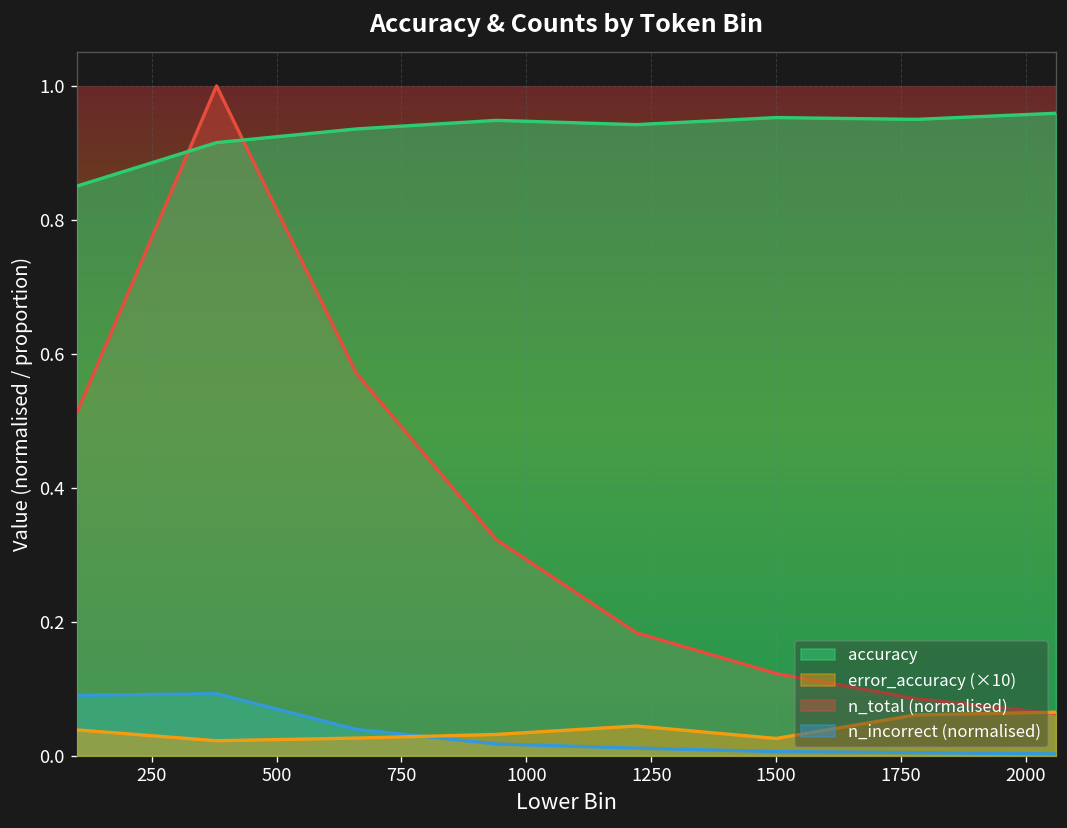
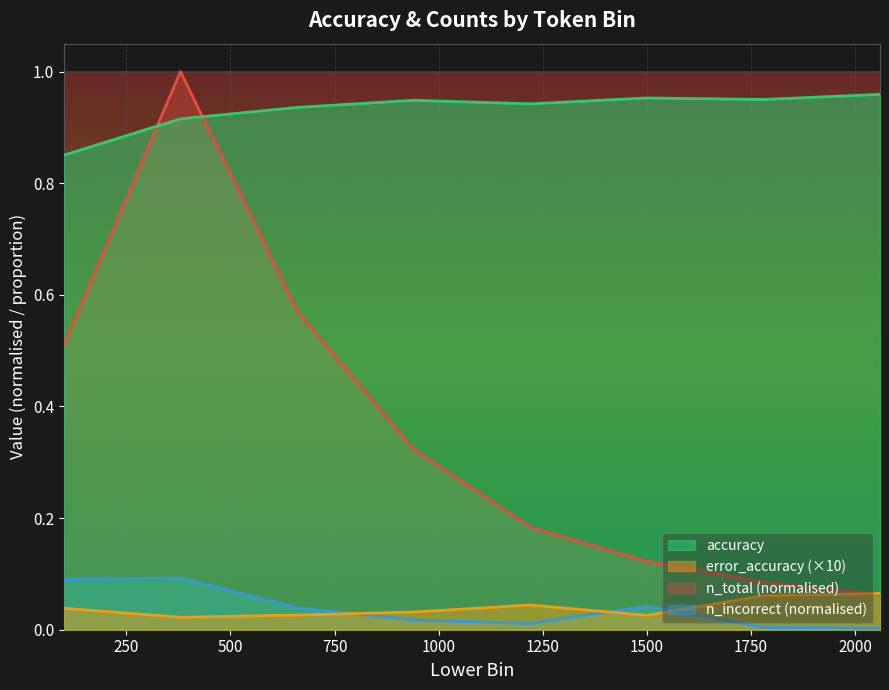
  {
    "accuracy": {
      "1500": 0.95
    },
    "error_accuracy (×10)": {
      "1500": 0.03
    },
    "n_total (normalised)": {
      "1500": 0.12
    },
    "n_incorrect (normalised)": {
-     "1500": 0.01
+     "1500": 0.04
    }
  }
